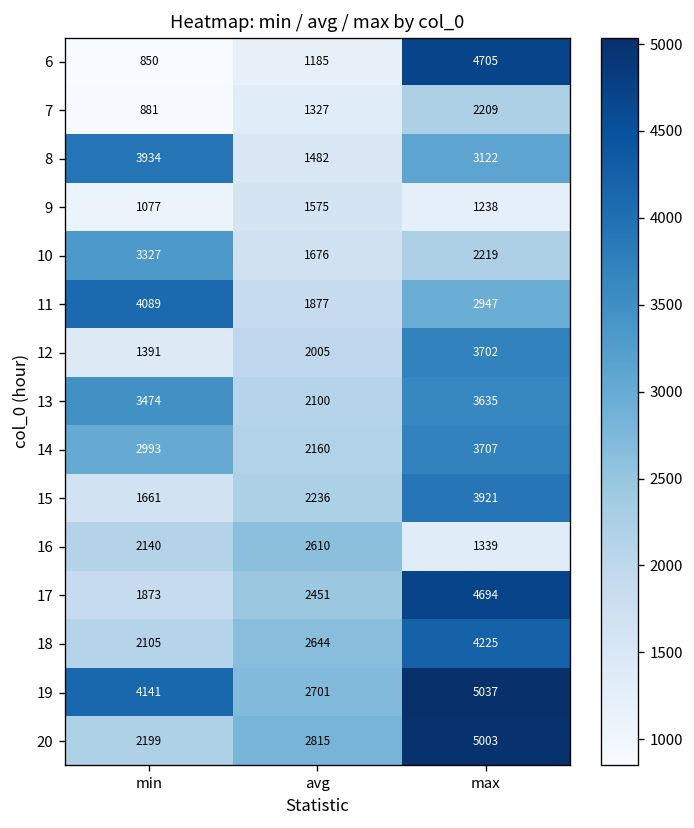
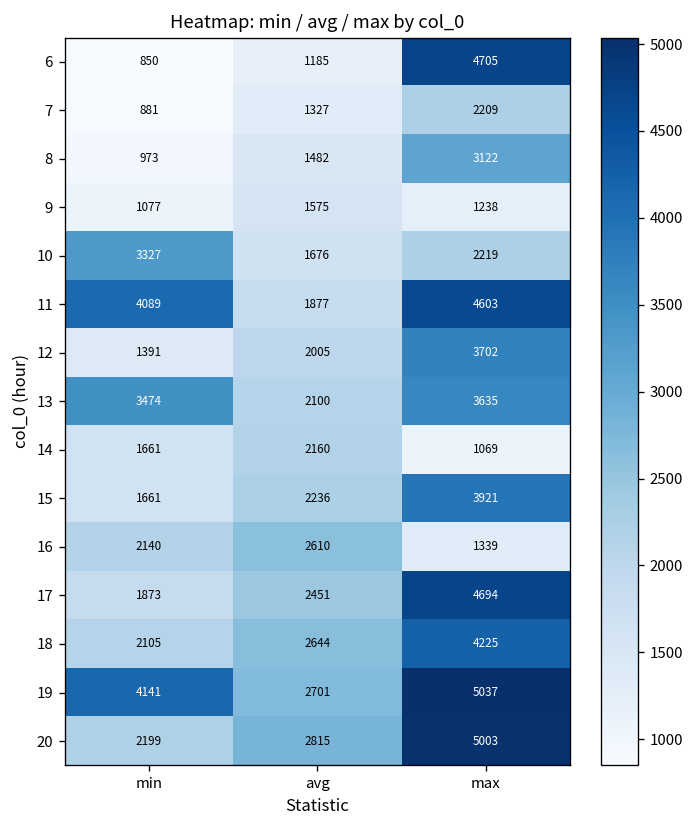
  {
    "6": {
      "min": 850,
      "avg": 1185,
      "max": 4705
    },
    "7": {
      "min": 881,
      "avg": 1327,
      "max": 2209
    },
    "8": {
-     "min": 3934,
+     "min": 973,
      "avg": 1482,
      "max": 3122
    },
    "9": {
      "min": 1077,
      "avg": 1575,
      "max": 1238
    },
    "10": {
      "min": 3327,
      "avg": 1676,
      "max": 2219
    },
    "11": {
      "min": 4089,
      "avg": 1877,
-     "max": 2947
+     "max": 4603
    },
    "12": {
      "min": 1391,
      "avg": 2005,
      "max": 3702
    },
    "13": {
      "min": 3474,
      "avg": 2100,
      "max": 3635
    },
    "14": {
-     "min": 2993,
+     "min": 1661,
      "avg": 2160,
-     "max": 3707
+     "max": 1069
    },
    "15": {
      "min": 1661,
      "avg": 2236,
      "max": 3921
    },
    "16": {
      "min": 2140,
      "avg": 2610,
      "max": 1339
    },
    "17": {
      "min": 1873,
      "avg": 2451,
      "max": 4694
    },
    "18": {
      "min": 2105,
      "avg": 2644,
      "max": 4225
    },
    "19": {
      "min": 4141,
      "avg": 2701,
      "max": 5037
    },
    "20": {
      "min": 2199,
      "avg": 2815,
      "max": 5003
    }
  }
